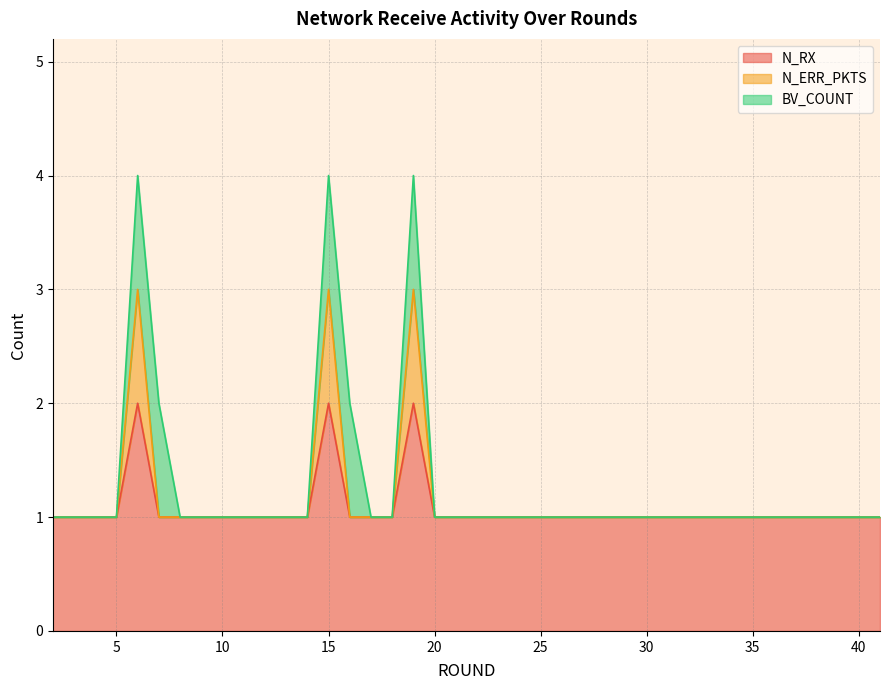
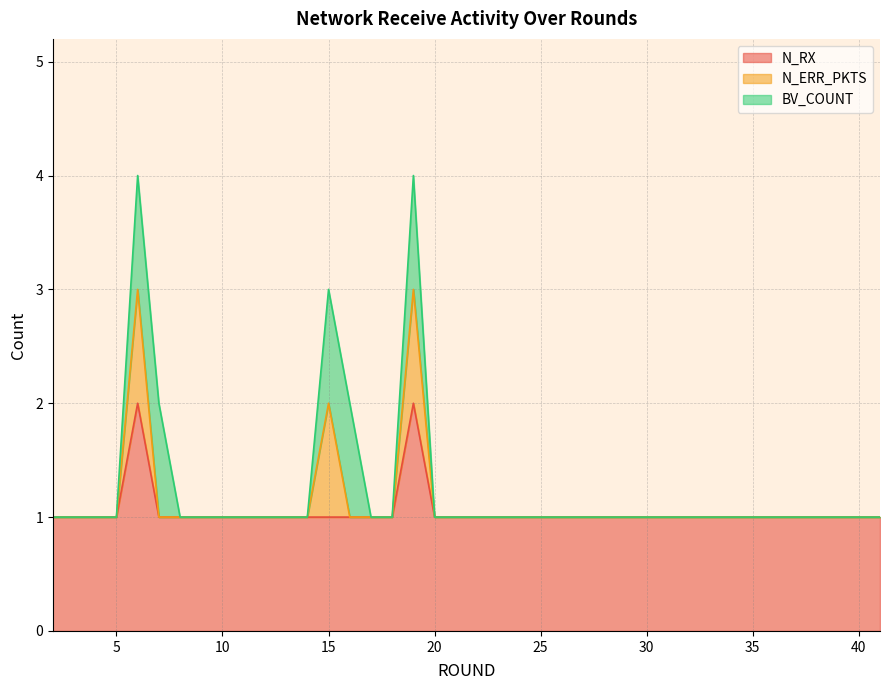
  {
    "N_RX": {
-     "15": 2
+     "15": 1
    }
  }
